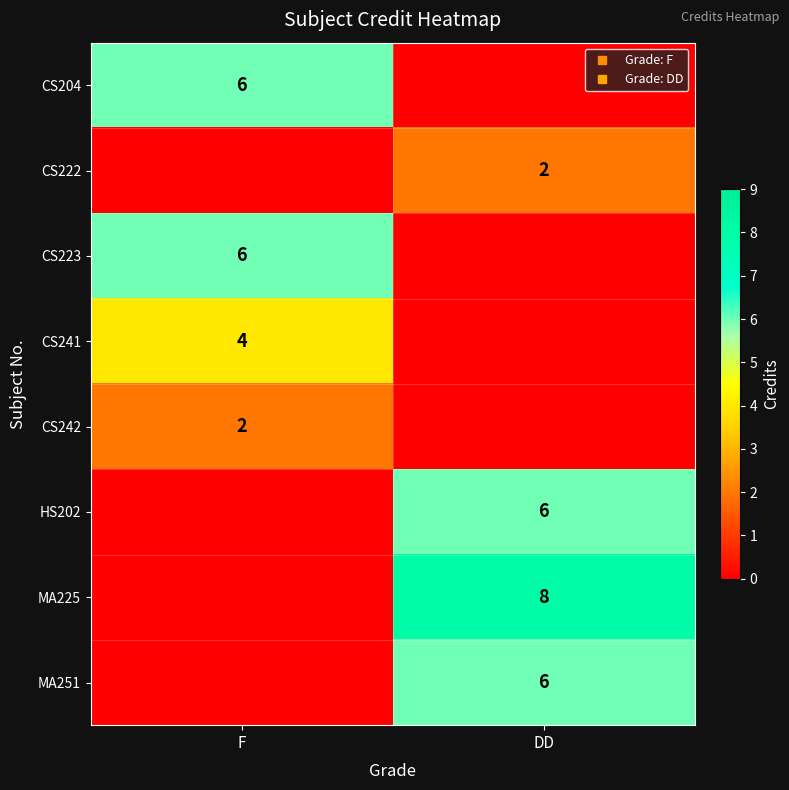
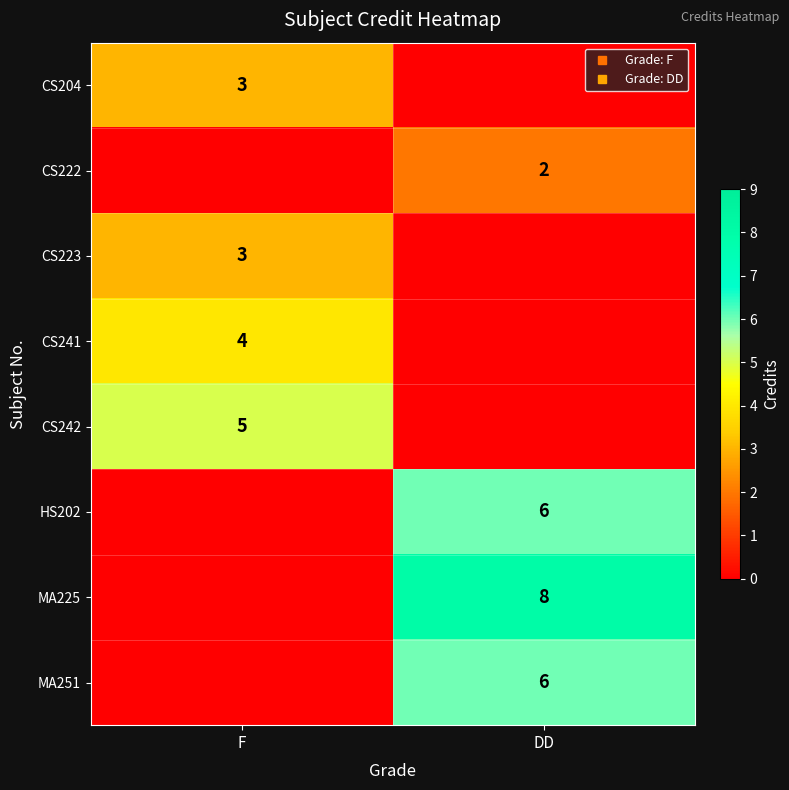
  {
    "CS204": {
-     "F": 6
+     "F": 3
    },
    "CS222": {
      "DD": 2
    },
    "CS223": {
-     "F": 6
+     "F": 3
    },
    "CS241": {
      "F": 4
    },
    "CS242": {
-     "F": 2
+     "F": 5
    },
    "HS202": {
      "DD": 6
    },
    "MA225": {
      "DD": 8
    },
    "MA251": {
      "DD": 6
    }
  }
